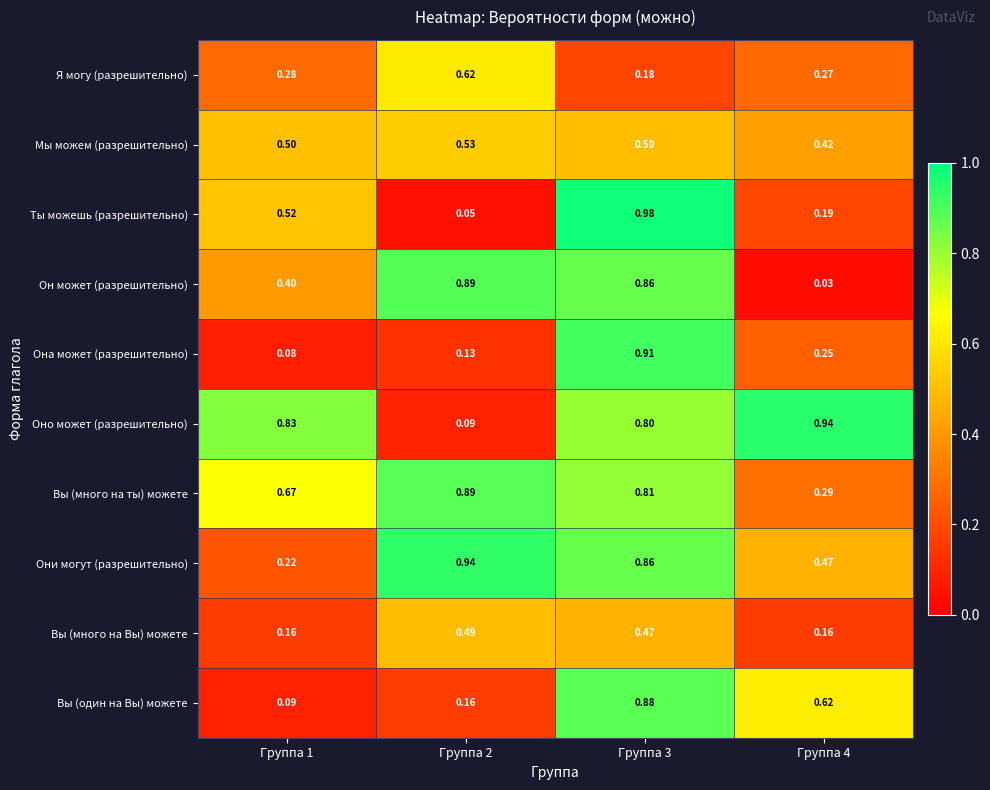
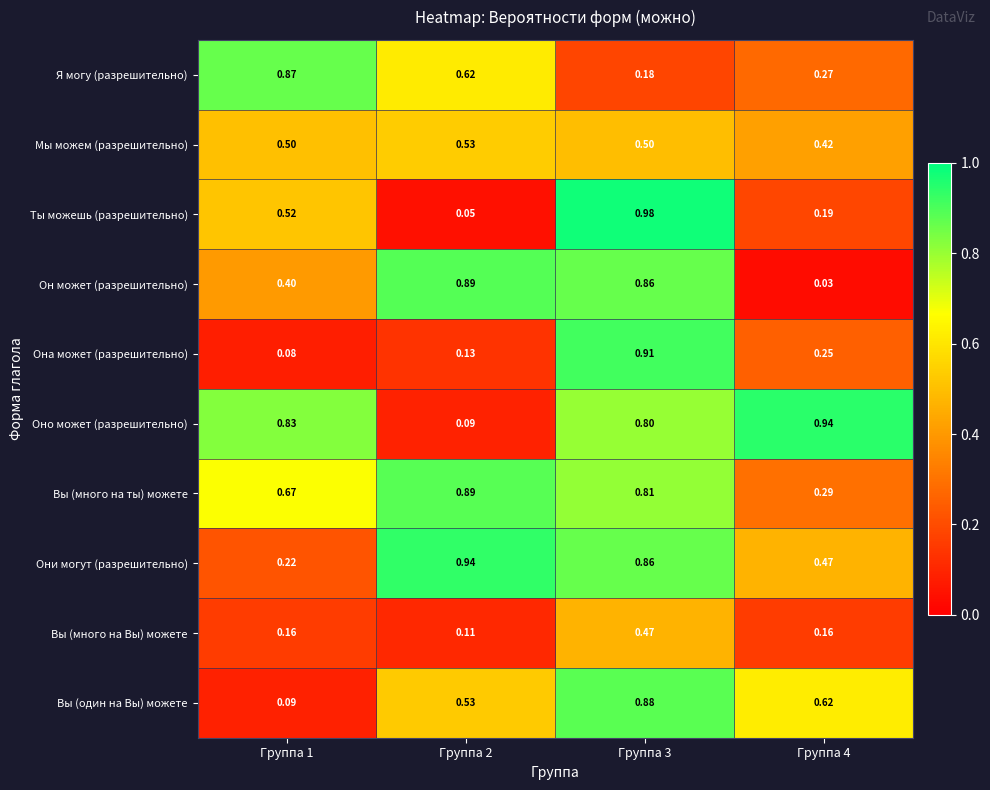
  {
    "Я могу (разрешительно)": {
-     "Группа 1": 0.28,
+     "Группа 1": 0.87,
      "Группа 2": 0.62,
      "Группа 3": 0.18,
      "Группа 4": 0.27
    },
    "Мы можем (разрешительно)": {
      "Группа 1": 0.50,
      "Группа 2": 0.53,
      "Группа 3": 0.50,
      "Группа 4": 0.42
    },
    "Ты можешь (разрешительно)": {
      "Группа 1": 0.52,
      "Группа 2": 0.05,
      "Группа 3": 0.98,
      "Группа 4": 0.19
    },
    "Он может (разрешительно)": {
      "Группа 1": 0.40,
      "Группа 2": 0.89,
      "Группа 3": 0.86,
      "Группа 4": 0.03
    },
    "Она может (разрешительно)": {
      "Группа 1": 0.08,
      "Группа 2": 0.13,
      "Группа 3": 0.91,
      "Группа 4": 0.25
    },
    "Оно может (разрешительно)": {
      "Группа 1": 0.83,
      "Группа 2": 0.09,
      "Группа 3": 0.80,
      "Группа 4": 0.94
    },
    "Вы (много на ты) можете": {
      "Группа 1": 0.67,
      "Группа 2": 0.89,
      "Группа 3": 0.81,
      "Группа 4": 0.29
    },
    "Они могут (разрешительно)": {
      "Группа 1": 0.22,
      "Группа 2": 0.94,
      "Группа 3": 0.86,
      "Группа 4": 0.47
    },
    "Вы (много на Вы) можете": {
      "Группа 1": 0.16,
-     "Группа 2": 0.49,
+     "Группа 2": 0.11,
      "Группа 3": 0.47,
      "Группа 4": 0.16
    },
    "Вы (один на Вы) можете": {
      "Группа 1": 0.09,
-     "Группа 2": 0.16,
+     "Группа 2": 0.53,
      "Группа 3": 0.88,
      "Группа 4": 0.62
    }
  }
